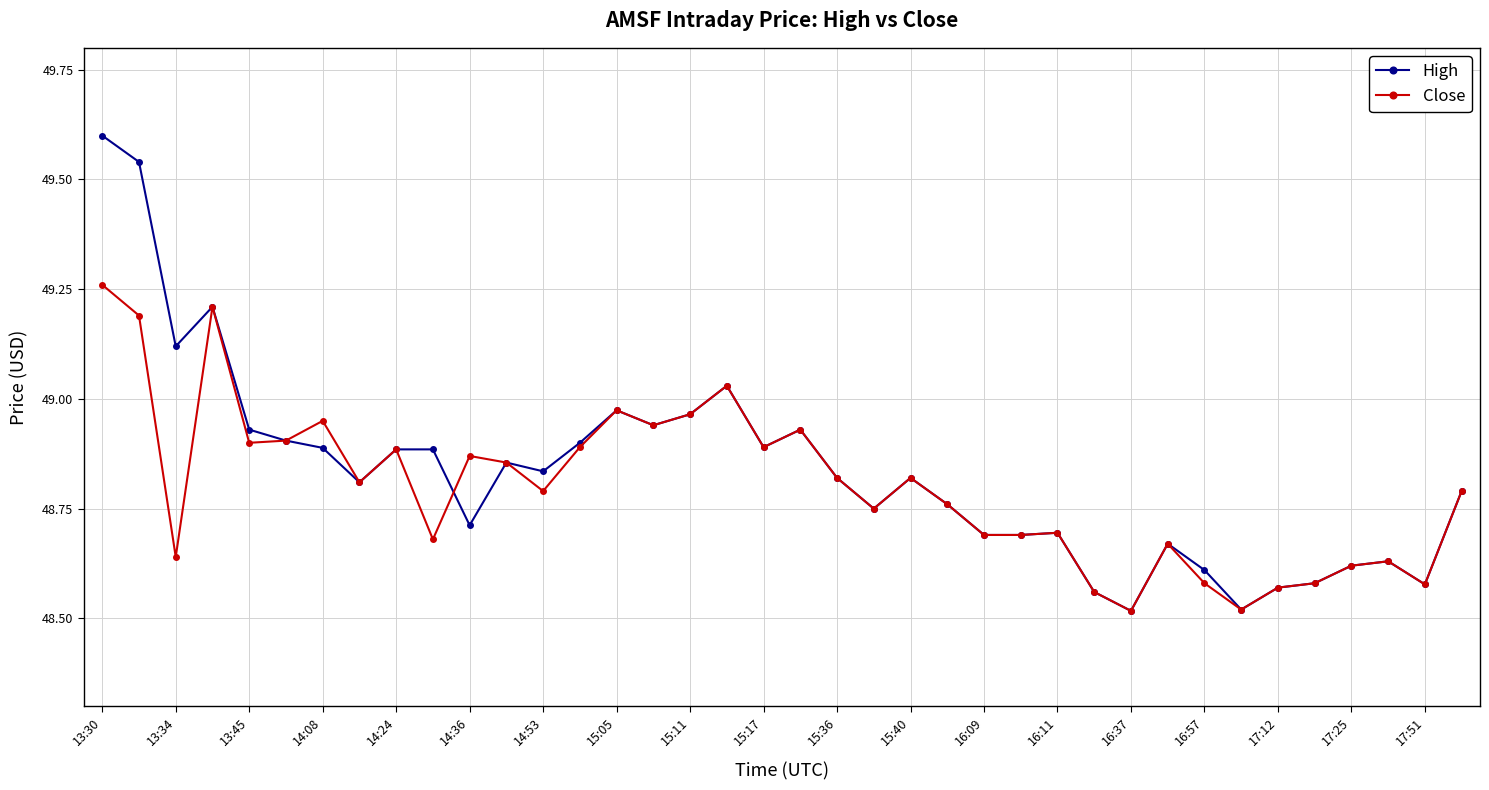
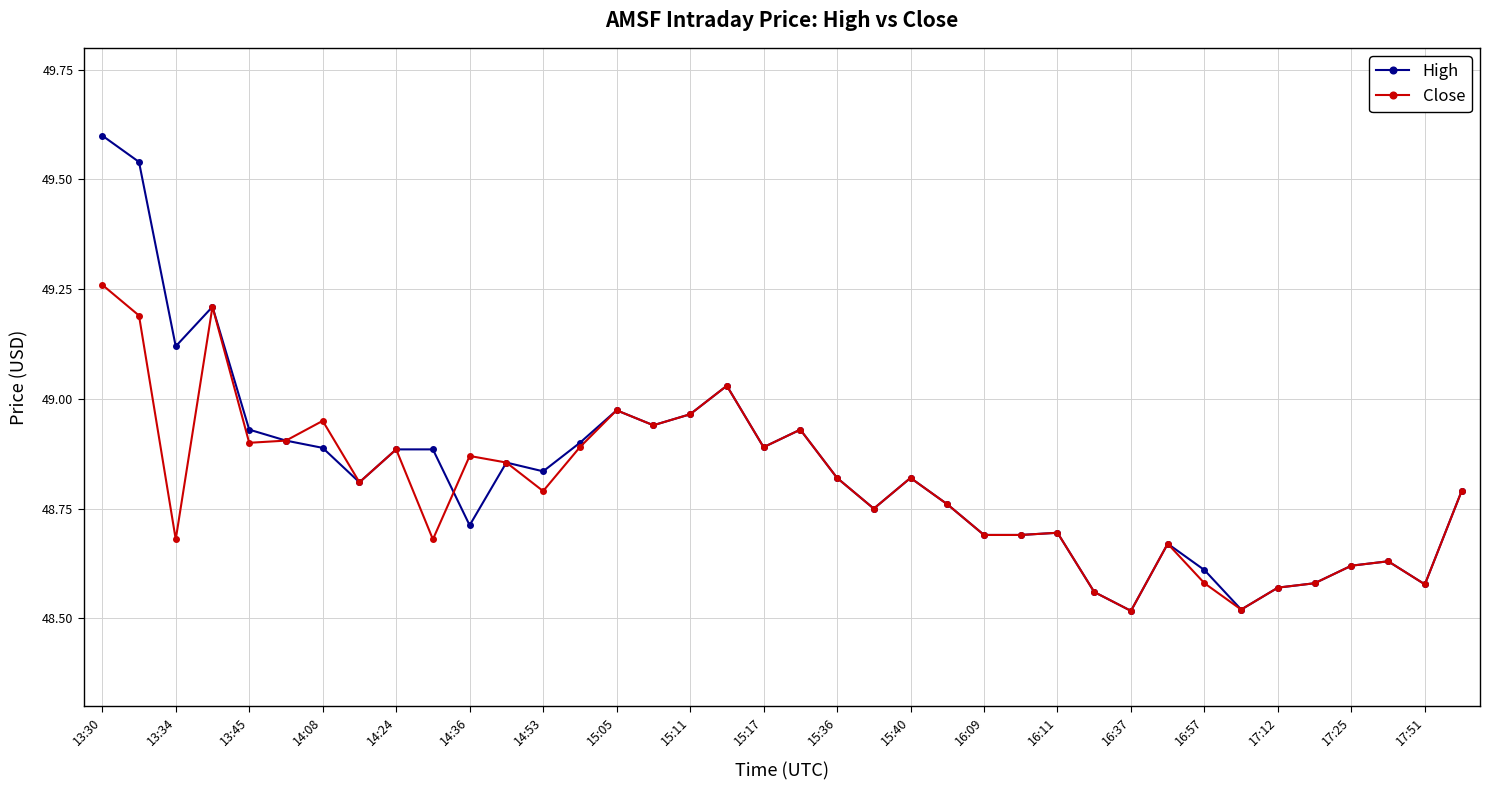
  {
    "High": {
      "13:30": 49.60,
      "13:34": 49.12,
      "13:45": 48.93,
      "14:08": 48.89,
      "14:36": 48.71,
      "14:53": 48.83,
      "16:57": 48.61
    },
    "Close": {
      "13:30": 49.26,
-     "13:34": 48.64,
+     "13:34": 48.68,
      "13:45": 48.90,
      "14:08": 48.95,
      "14:36": 48.87,
      "14:53": 48.79,
      "16:57": 48.58
    }
  }
